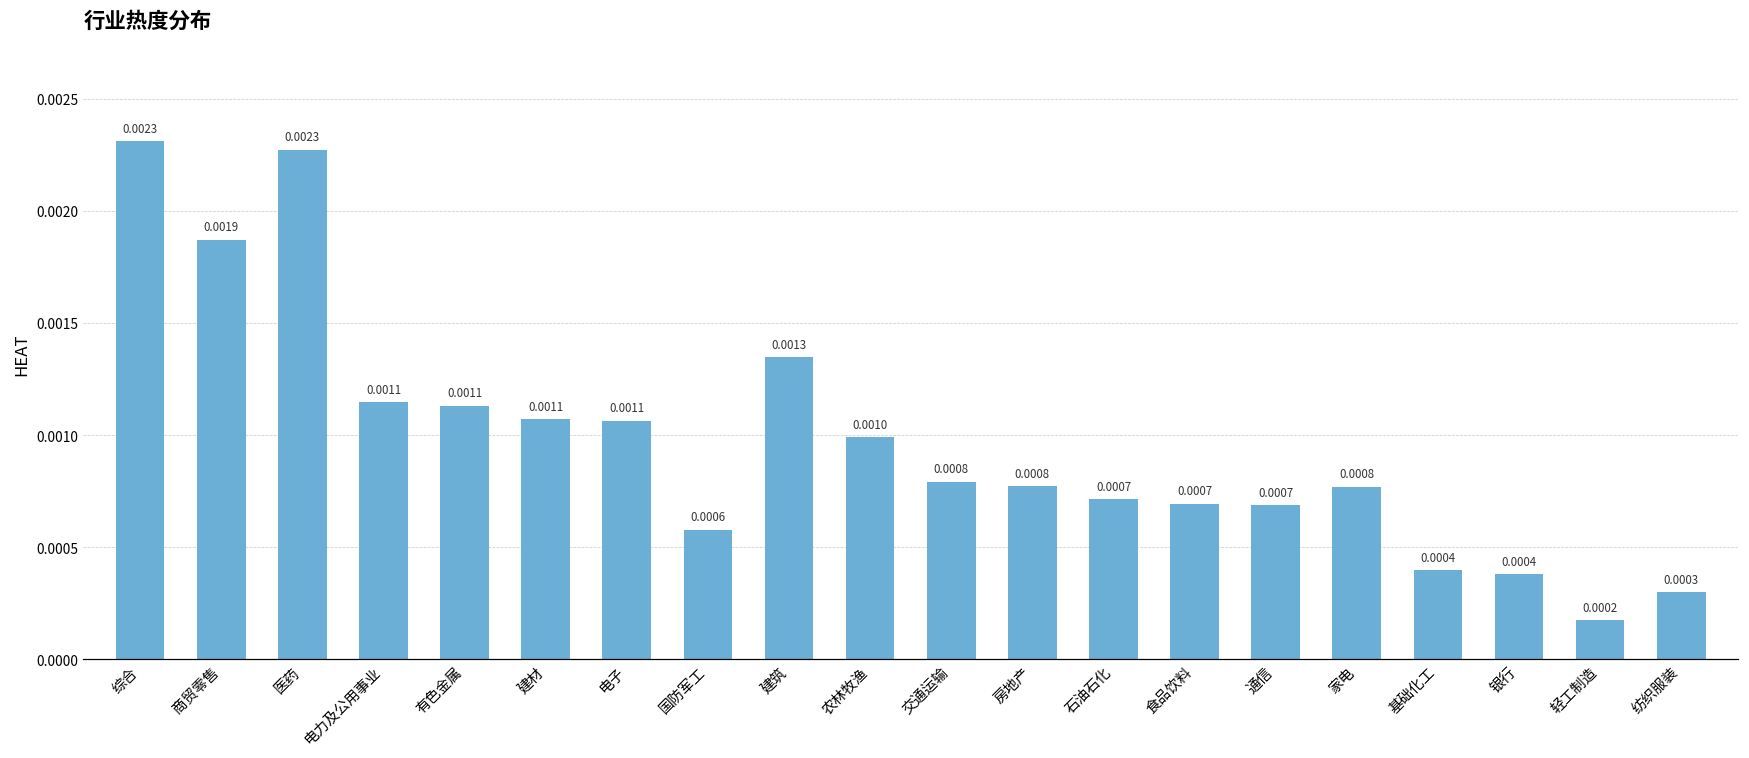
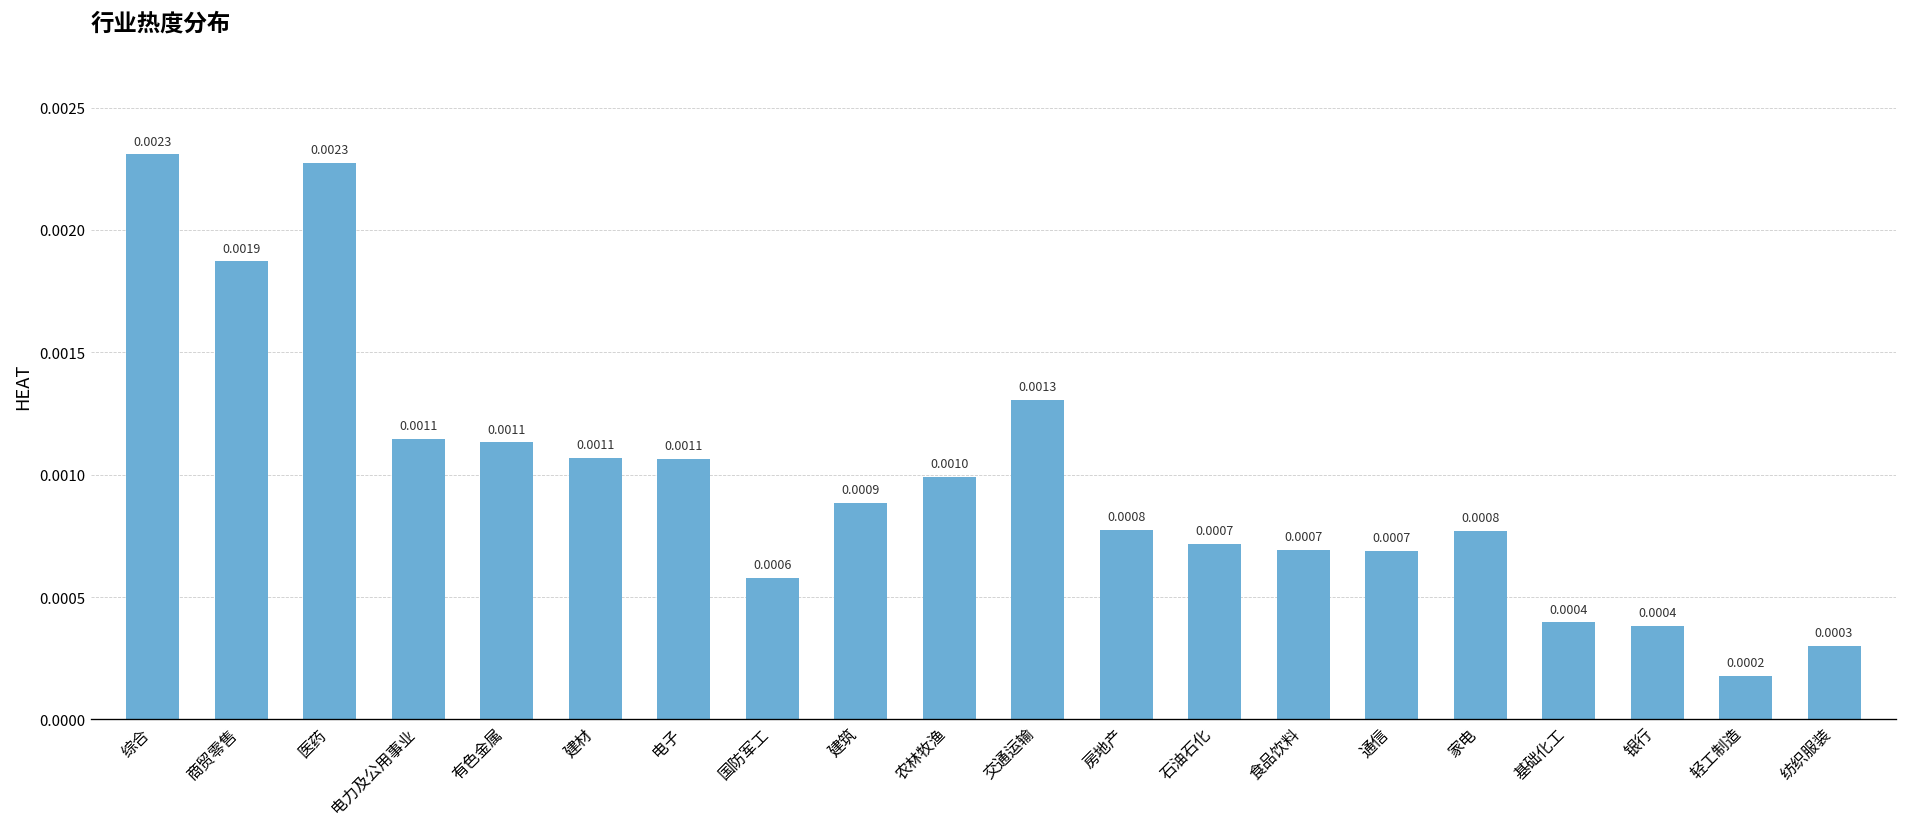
  {
    "综合": 0.0023,
    "商贸零售": 0.0019,
    "医药": 0.0023,
    "电力及公用事业": 0.0011,
    "有色金属": 0.0011,
    "建材": 0.0011,
    "电子": 0.0011,
    "国防军工": 0.0006,
-   "建筑": 0.0013,
+   "建筑": 0.0009,
    "农林牧渔": 0.0010,
-   "交通运输": 0.0008,
+   "交通运输": 0.0013,
    "房地产": 0.0008,
    "石油石化": 0.0007,
    "食品饮料": 0.0007,
    "通信": 0.0007,
    "家电": 0.0008,
    "基础化工": 0.0004,
    "银行": 0.0004,
    "轻工制造": 0.0002,
    "纺织服装": 0.0003
  }
